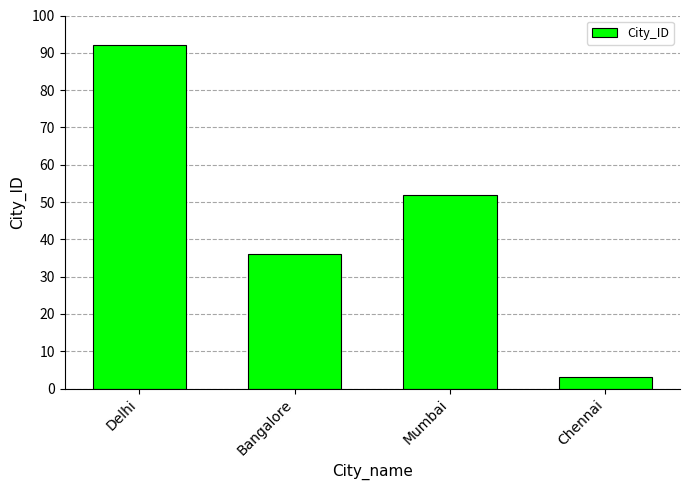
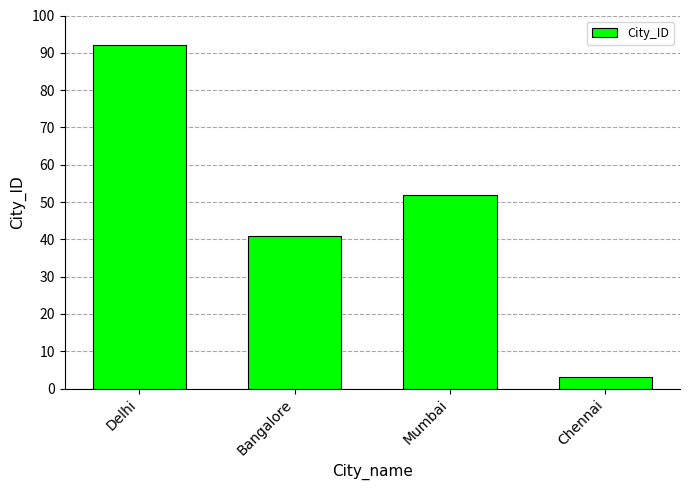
  {
    "Delhi": 92,
-   "Bangalore": 36,
+   "Bangalore": 41,
    "Mumbai": 52,
    "Chennai": 3
  }
